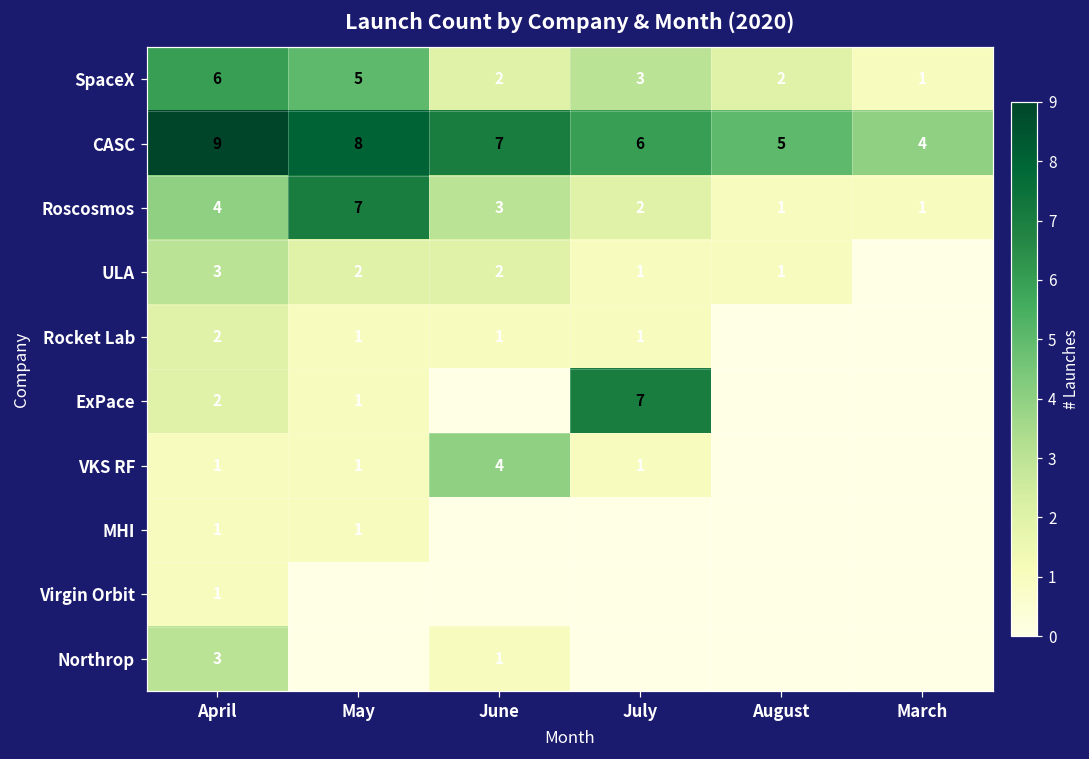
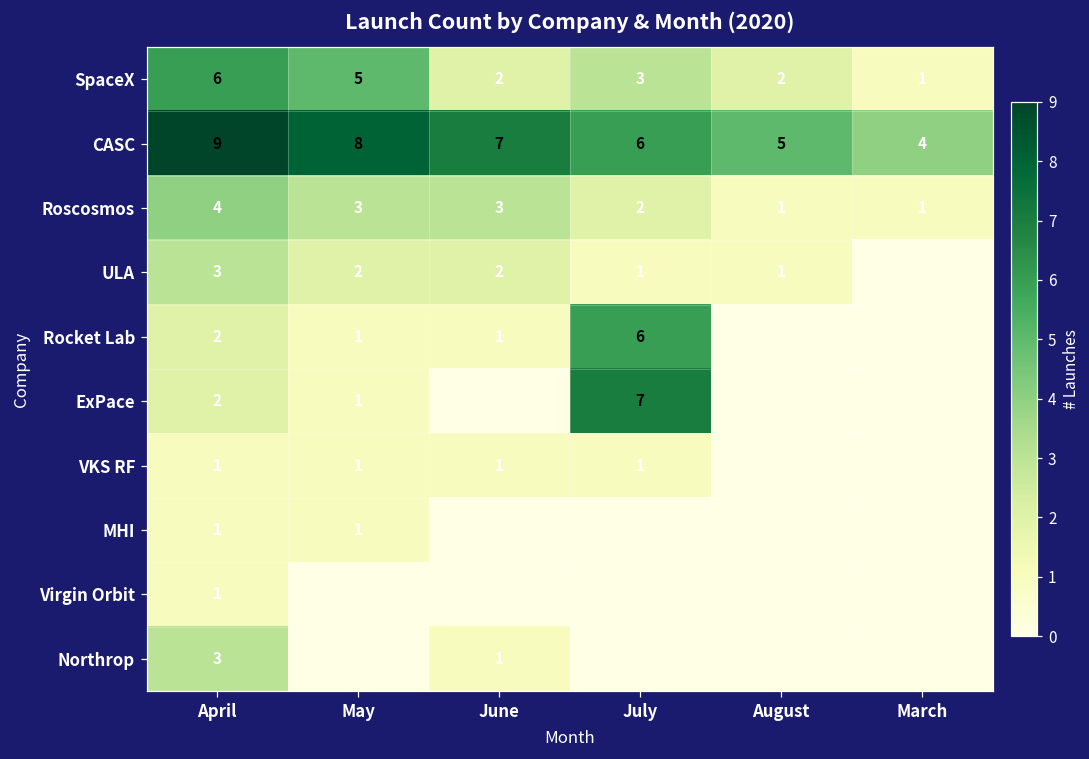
  {
    "SpaceX": {
      "April": 6,
      "May": 5,
      "June": 2,
      "July": 3,
      "August": 2,
      "March": 1
    },
    "CASC": {
      "April": 9,
      "May": 8,
      "June": 7,
      "July": 6,
      "August": 5,
      "March": 4
    },
    "Roscosmos": {
      "April": 4,
-     "May": 7,
+     "May": 3,
      "June": 3,
      "July": 2,
      "August": 1,
      "March": 1
    },
    "ULA": {
      "April": 3,
      "May": 2,
      "June": 2,
      "July": 1,
      "August": 1
    },
    "Rocket Lab": {
      "April": 2,
      "May": 1,
      "June": 1,
-     "July": 1
+     "July": 6
    },
    "ExPace": {
      "April": 2,
      "May": 1,
      "July": 7
    },
    "VKS RF": {
      "April": 1,
      "May": 1,
-     "June": 4,
+     "June": 1,
      "July": 1
    },
    "MHI": {
      "April": 1,
      "May": 1
    },
    "Virgin Orbit": {
      "April": 1
    },
    "Northrop": {
      "April": 3,
      "June": 1
    }
  }
